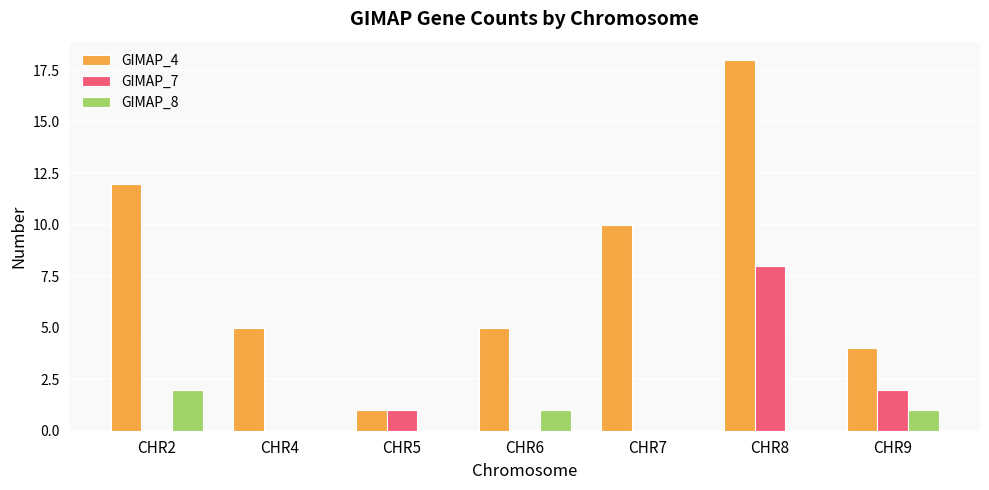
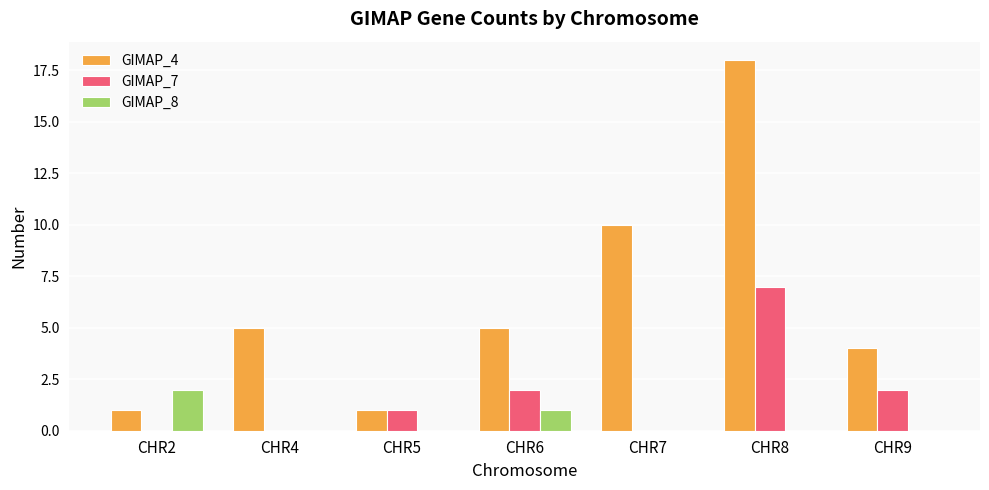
  {
    "GIMAP_4": {
-     "CHR2": 12,
+     "CHR2": 1,
      "CHR4": 5,
      "CHR5": 1,
      "CHR6": 5,
      "CHR7": 10,
      "CHR8": 18,
      "CHR9": 4
    },
    "GIMAP_7": {
      "CHR2": 0,
      "CHR4": 0,
      "CHR5": 1,
-     "CHR6": 0,
+     "CHR6": 2,
      "CHR7": 0,
-     "CHR8": 8,
+     "CHR8": 7,
      "CHR9": 2
    },
    "GIMAP_8": {
      "CHR2": 2,
      "CHR4": 0,
      "CHR5": 0,
      "CHR6": 1,
      "CHR7": 0,
      "CHR8": 0,
-     "CHR9": 1
+     "CHR9": 0
    }
  }
